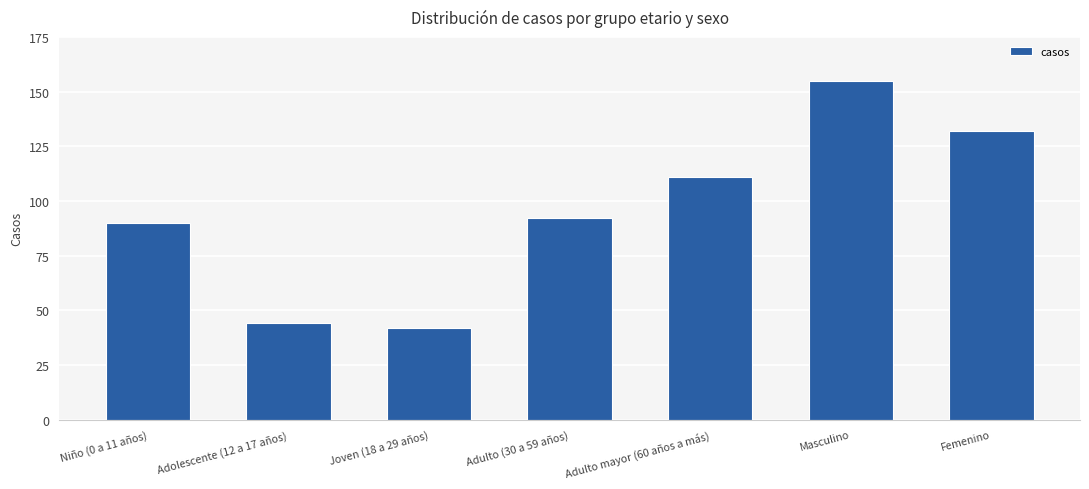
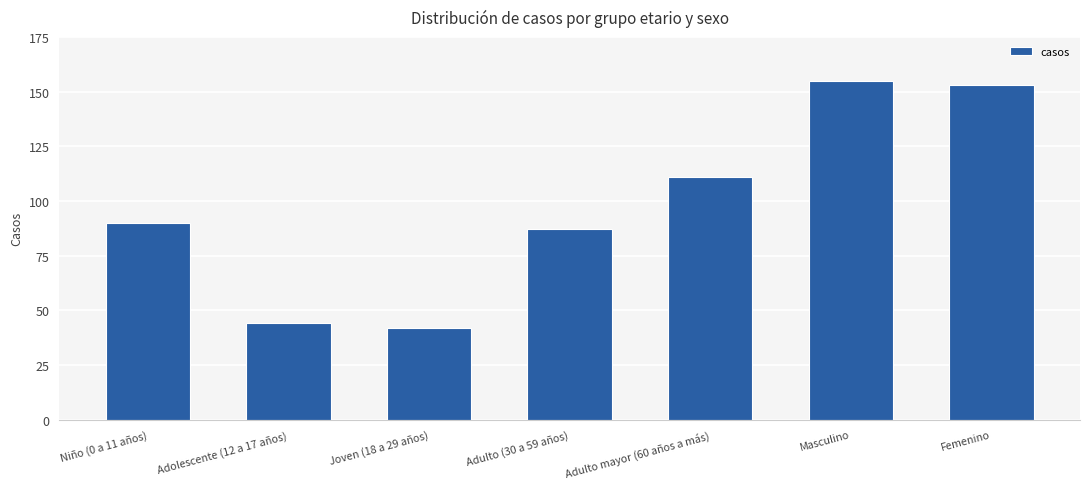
  {
    "Niño (0 a 11 años)": 90,
    "Adolescente (12 a 17 años)": 44,
    "Joven (18 a 29 años)": 42,
-   "Adulto (30 a 59 años)": 92,
+   "Adulto (30 a 59 años)": 87,
    "Adulto mayor (60 años a más)": 111,
    "Masculino": 155,
-   "Femenino": 132
+   "Femenino": 153
  }
